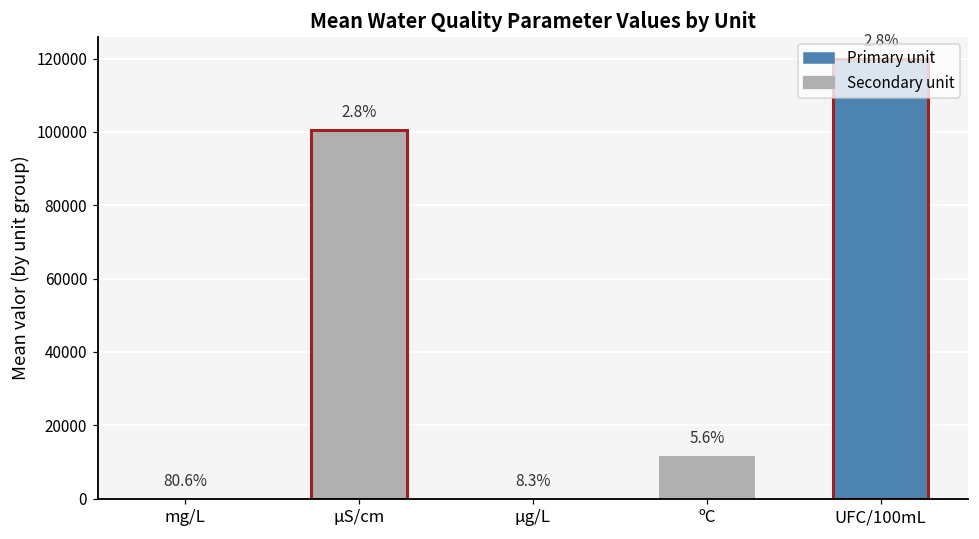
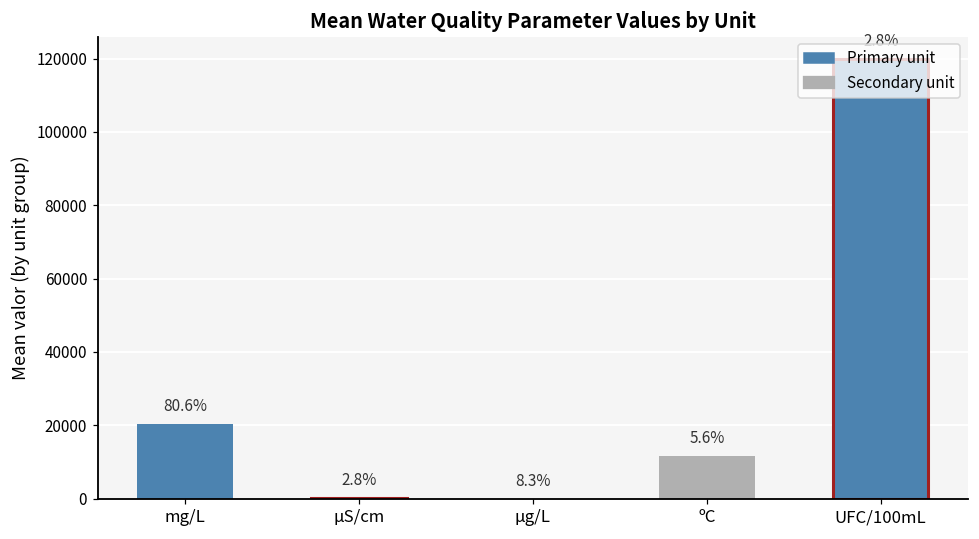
  {
-   "mg/L": 0,
-   "µS/cm": 100000
+   "mg/L": 20000,
+   "µS/cm": 0
  }
